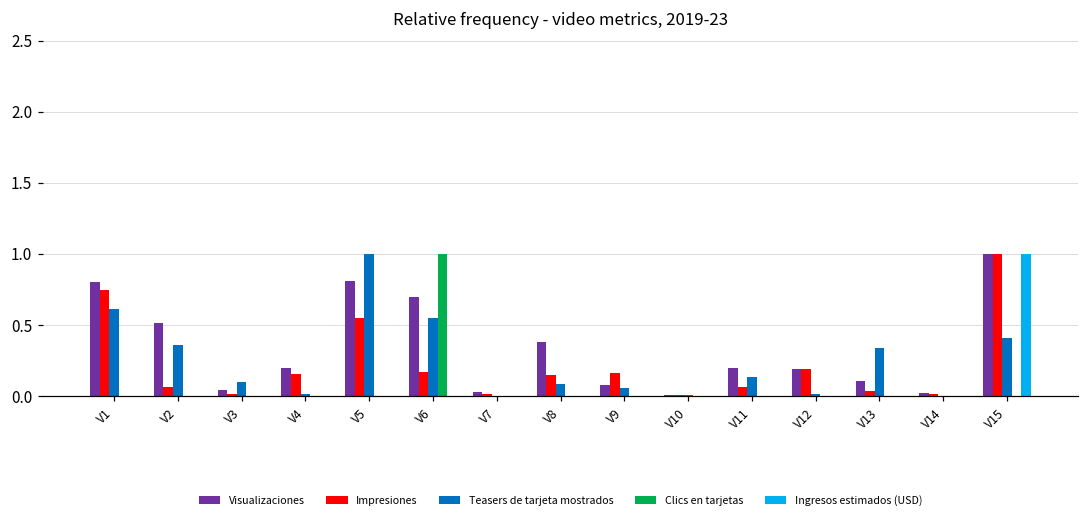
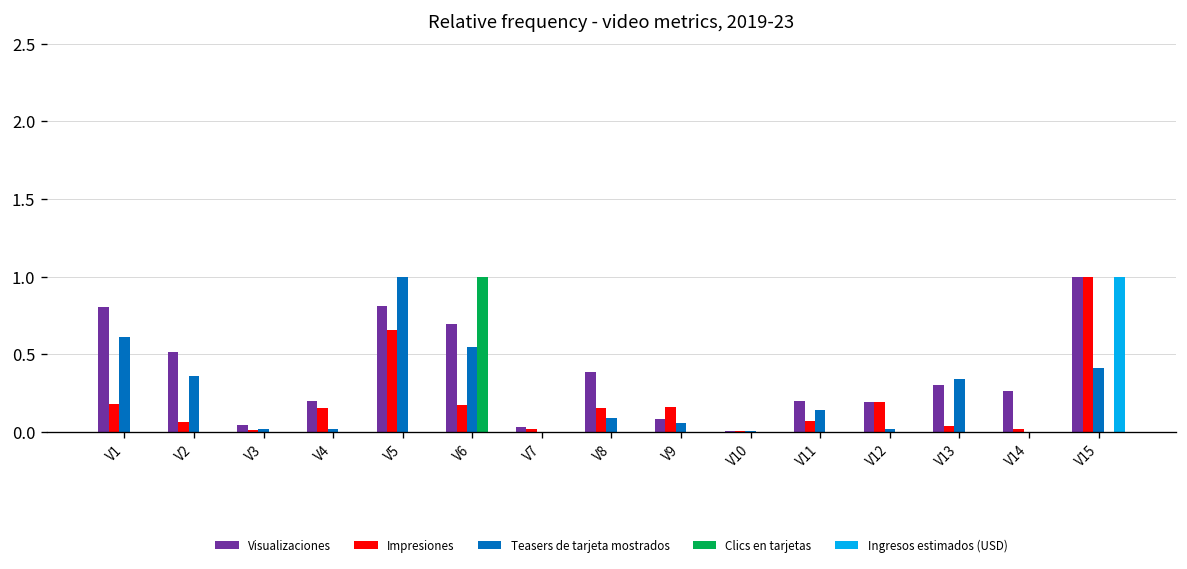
  {
    "Visualizaciones": {
      "V1": 0.80,
      "V2": 0.51,
      "V3": 0.05,
      "V4": 0.20,
      "V5": 0.81,
      "V6": 0.70,
      "V7": 0.03,
      "V8": 0.38,
      "V9": 0.08,
      "V11": 0.20,
      "V12": 0.19,
-     "V13": 0.11,
-     "V14": 0.02,
+     "V13": 0.30,
+     "V14": 0.26,
      "V15": 1.00
    },
    "Impresiones": {
-     "V1": 0.75,
+     "V1": 0.18,
      "V2": 0.06,
      "V4": 0.15,
-     "V5": 0.55,
+     "V5": 0.66,
      "V6": 0.17,
      "V8": 0.15,
      "V9": 0.16,
      "V11": 0.07,
      "V12": 0.19,
      "V13": 0.04,
      "V15": 1.00
    },
    "Teasers de tarjeta mostrados": {
      "V1": 0.61,
      "V2": 0.36,
-     "V3": 0.10,
+     "V3": 0.02,
      "V5": 1.00,
      "V6": 0.55,
      "V7": 0.00,
      "V8": 0.09,
      "V9": 0.06,
      "V11": 0.14,
      "V13": 0.34,
      "V14": 0.00,
      "V15": 0.41
    },
    "Clics en tarjetas": {
      "V1": 0.00,
      "V2": 0.00,
      "V3": 0.00,
      "V4": 0.00,
      "V5": 0.00,
      "V6": 1.00,
      "V7": 0.00,
      "V8": 0.00,
      "V9": 0.00,
      "V10": 0.00,
      "V11": 0.00,
      "V12": 0.00,
      "V13": 0.00,
      "V14": 0.00,
      "V15": 0.00
    },
    "Ingresos estimados (USD)": {
      "V15": 1.00
    }
  }
